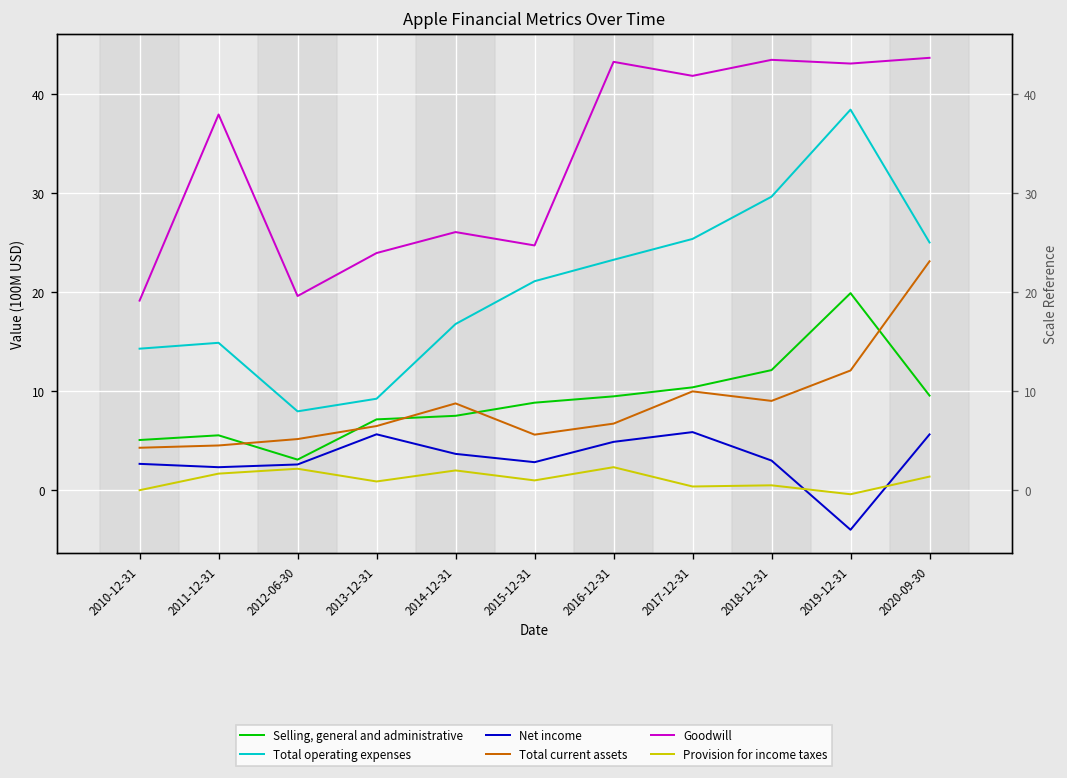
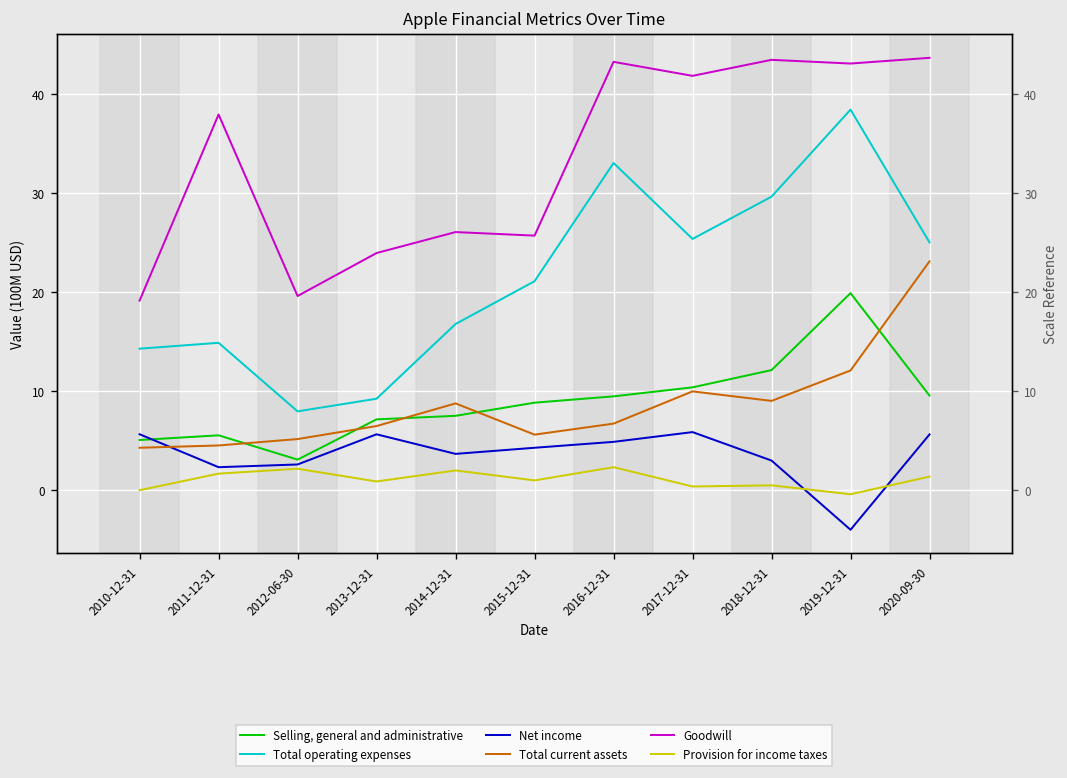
  {
    "Selling, general and administrative": {
      "2010-12-31": 5,
      "2011-12-31": 6,
      "2012-06-30": 3,
      "2013-12-31": 7,
      "2014-12-31": 8,
      "2015-12-31": 9,
      "2016-12-31": 9,
      "2017-12-31": 10,
      "2018-12-31": 12,
      "2019-12-31": 20,
      "2020-09-30": 10
    },
    "Total operating expenses": {
      "2010-12-31": 14,
      "2011-12-31": 15,
      "2012-06-30": 8,
      "2013-12-31": 9,
      "2014-12-31": 17,
      "2015-12-31": 21,
-     "2016-12-31": 23,
+     "2016-12-31": 33,
      "2017-12-31": 25,
      "2018-12-31": 30,
      "2019-12-31": 38,
      "2020-09-30": 25
    },
    "Net income": {
-     "2010-12-31": 3,
+     "2010-12-31": 6,
      "2011-12-31": 2,
      "2012-06-30": 3,
      "2013-12-31": 6,
      "2014-12-31": 4,
-     "2015-12-31": 3,
+     "2015-12-31": 4,
      "2016-12-31": 5,
      "2017-12-31": 6,
      "2018-12-31": 3,
      "2019-12-31": -4,
      "2020-09-30": 6
    },
    "Total current assets": {
      "2010-12-31": 4,
      "2011-12-31": 5,
      "2012-06-30": 5,
      "2013-12-31": 6,
      "2014-12-31": 9,
      "2015-12-31": 6,
      "2016-12-31": 7,
      "2017-12-31": 10,
      "2018-12-31": 9,
      "2019-12-31": 12,
      "2020-09-30": 23
    },
    "Goodwill": {
      "2010-12-31": 19,
      "2011-12-31": 38,
      "2012-06-30": 20,
      "2013-12-31": 24,
      "2014-12-31": 26,
-     "2015-12-31": 25,
+     "2015-12-31": 26,
      "2016-12-31": 43,
      "2017-12-31": 42,
      "2018-12-31": 43,
      "2019-12-31": 43,
      "2020-09-30": 44
    },
    "Provision for income taxes": {
      "2010-12-31": 0,
      "2011-12-31": 2,
      "2012-06-30": 2,
      "2013-12-31": 1,
      "2014-12-31": 2,
      "2015-12-31": 1,
      "2016-12-31": 2,
      "2017-12-31": 0,
      "2018-12-31": 1,
      "2019-12-31": 0,
      "2020-09-30": 1
    }
  }
